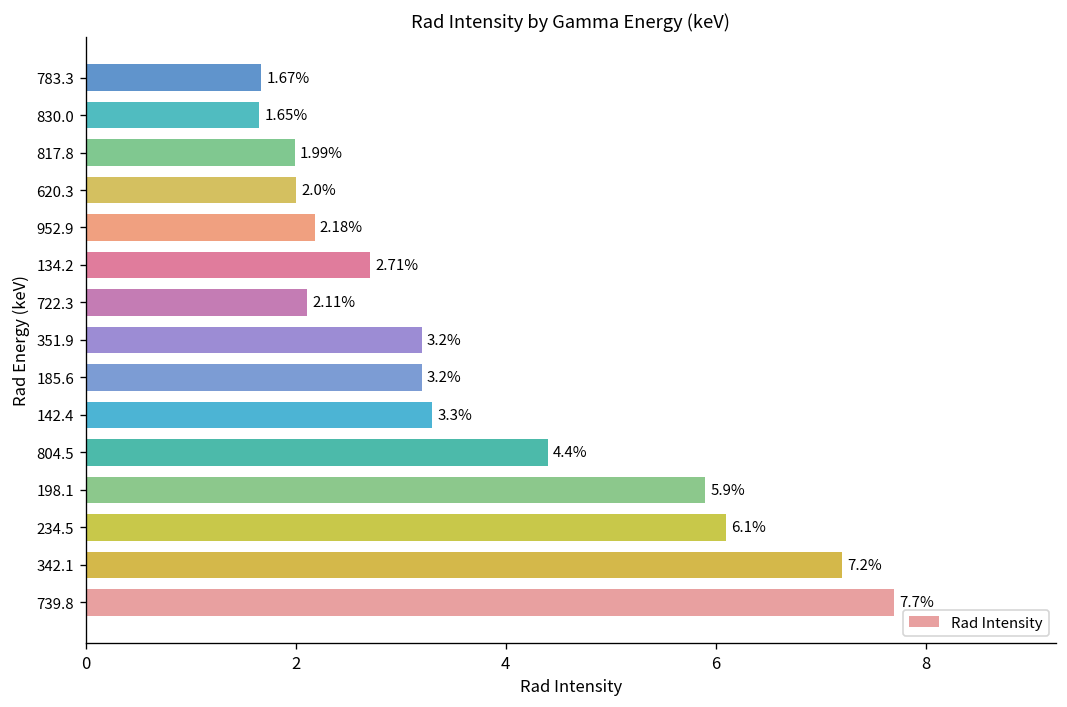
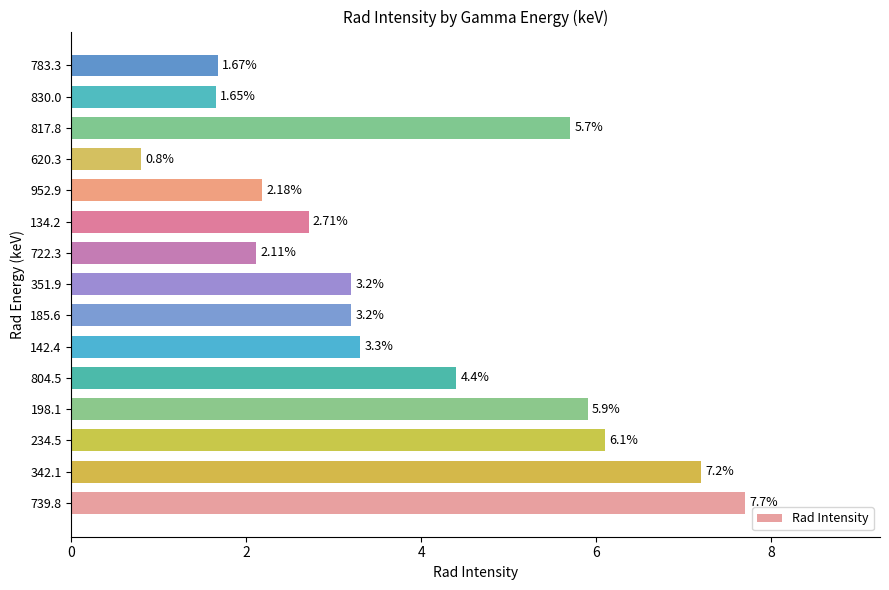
  {
    "783.3": "1.67%",
    "830.0": "1.65%",
-   "817.8": "1.99%",
-   "620.3": "2.0%",
+   "817.8": "5.7%",
+   "620.3": "0.8%",
    "952.9": "2.18%",
    "134.2": "2.71%",
    "722.3": "2.11%",
    "351.9": "3.2%",
    "185.6": "3.2%",
    "142.4": "3.3%",
    "804.5": "4.4%",
    "198.1": "5.9%",
    "234.5": "6.1%",
    "342.1": "7.2%"
  }
